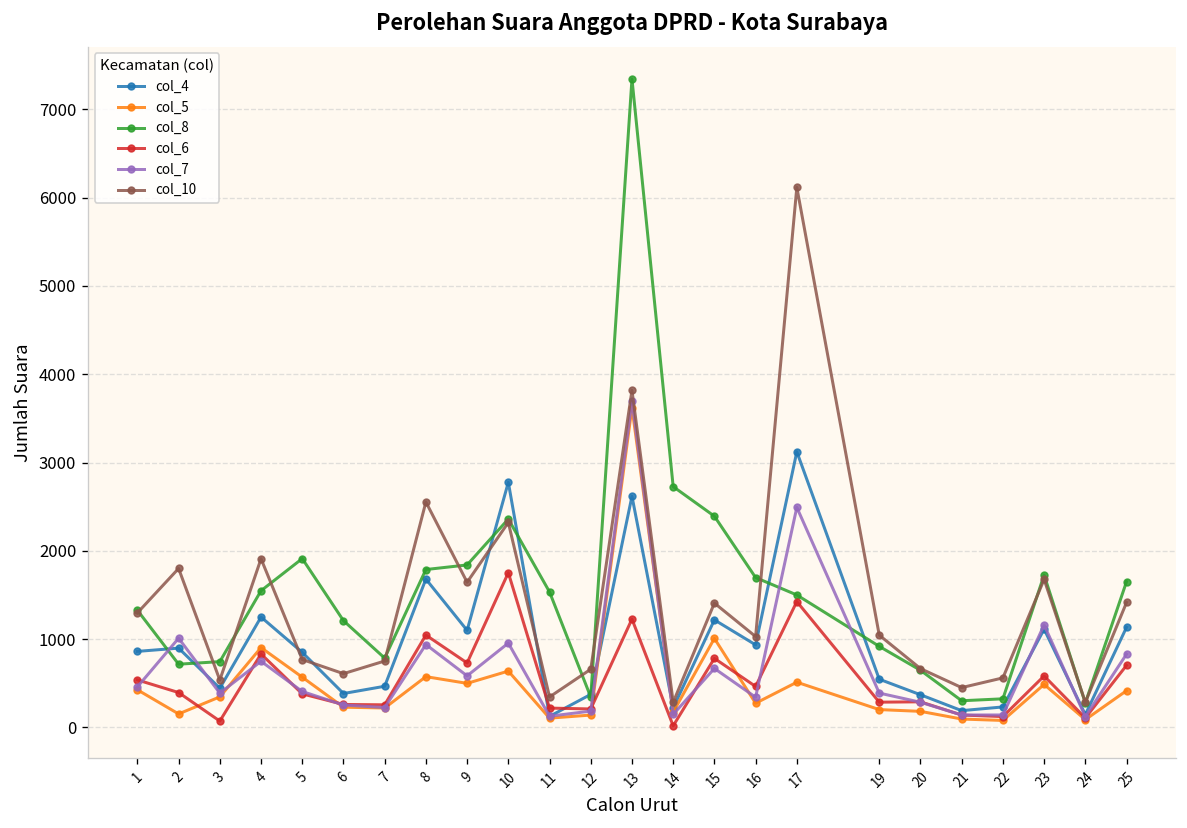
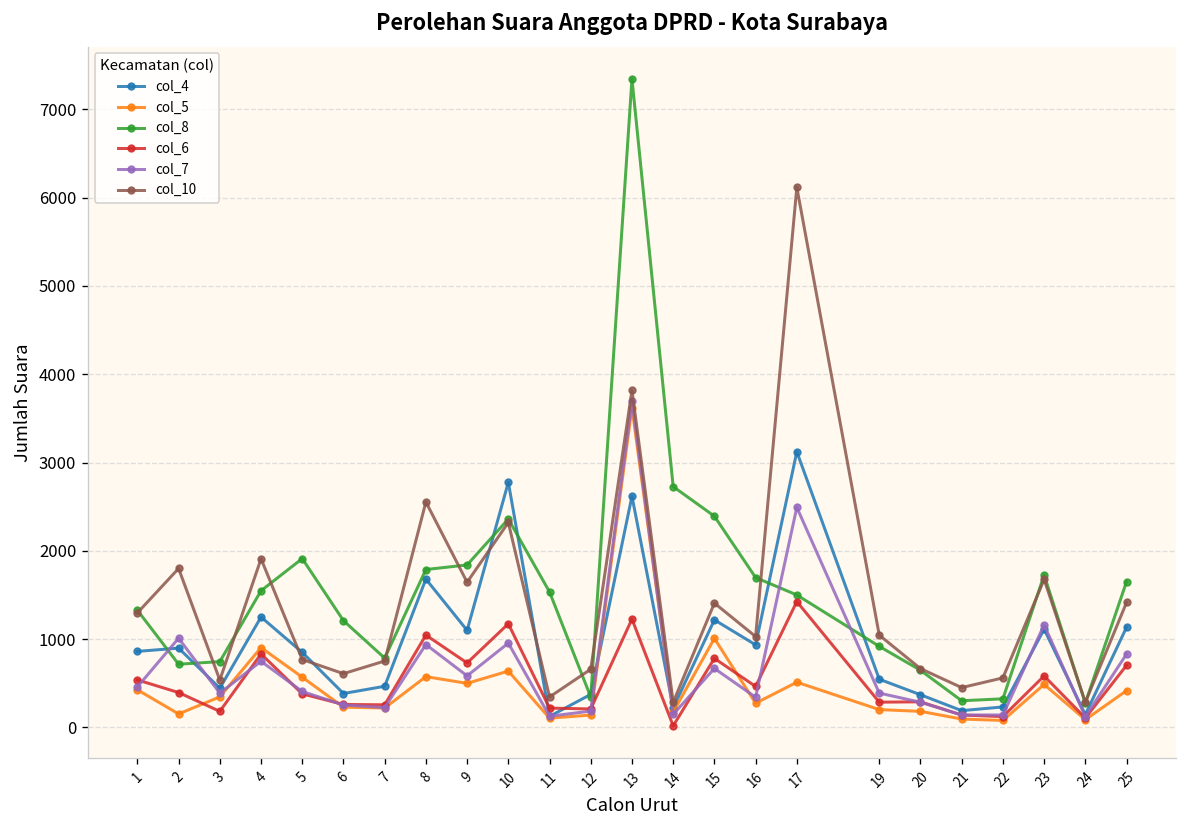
  {
    "col_4": {
      "1": 900,
      "2": 900,
      "3": 400,
      "4": 1300,
      "5": 900,
      "6": 400,
      "7": 500,
      "8": 1700,
      "9": 1100,
      "10": 2800,
      "13": 2600,
      "14": 200,
      "15": 1200,
      "16": 900,
      "17": 3100,
      "19": 500,
      "20": 400,
      "21": 200,
      "22": 200,
      "23": 1100,
      "25": 1100
    },
    "col_5": {
      "2": 200,
      "3": 300,
      "4": 900,
      "5": 600,
      "8": 600,
      "9": 500,
      "10": 600,
      "12": 100,
      "13": 3600,
      "15": 1000,
      "16": 300,
      "17": 500,
      "19": 200,
      "20": 200,
      "21": 100,
      "22": 100,
      "23": 500,
      "25": 400
    },
    "col_8": {
      "2": 700,
      "3": 700,
      "4": 1500,
      "5": 1900,
      "6": 1200,
      "8": 1800,
      "9": 1800,
      "10": 2400,
      "11": 1500,
      "13": 7300,
      "14": 2700,
      "15": 2400,
      "16": 1700,
      "17": 1500,
      "19": 900,
      "21": 300,
      "22": 300,
      "23": 1700,
      "25": 1700
    },
    "col_6": {
      "1": 500,
      "2": 400,
-     "3": 100,
+     "3": 200,
      "4": 800,
      "8": 1000,
      "9": 700,
-     "10": 1800,
+     "10": 1200,
      "11": 200,
      "13": 1200,
      "14": 0,
      "15": 800,
      "16": 500,
      "17": 1400,
      "19": 300,
      "23": 600,
      "25": 700
    },
    "col_7": {
      "2": 1000,
      "3": 400,
      "4": 700,
      "8": 900,
      "9": 600,
      "10": 1000,
      "13": 3700,
      "15": 700,
      "16": 300,
      "17": 2500,
      "19": 400,
      "23": 1200,
      "25": 800
    },
    "col_10": {
      "2": 1800,
      "3": 500,
      "4": 1900,
      "5": 800,
      "6": 600,
      "8": 2600,
      "9": 1600,
      "10": 2300,
      "11": 300,
      "12": 700,
      "13": 3800,
      "14": 300,
      "15": 1400,
      "16": 1000,
      "17": 6100,
      "19": 1000,
      "21": 500,
      "22": 600,
      "23": 1700,
      "25": 1400
    }
  }
